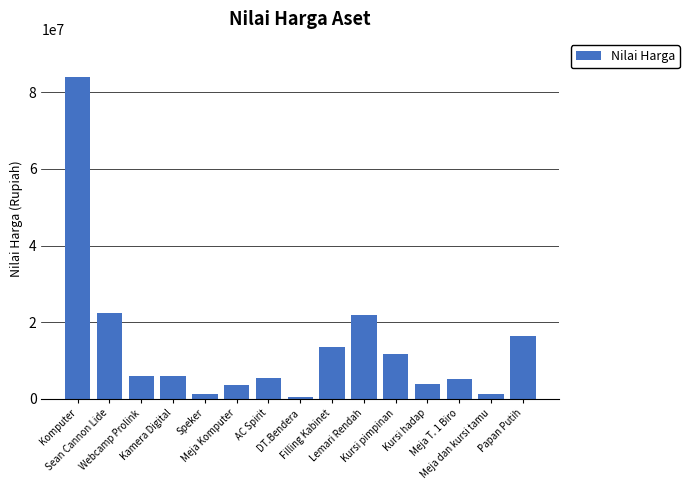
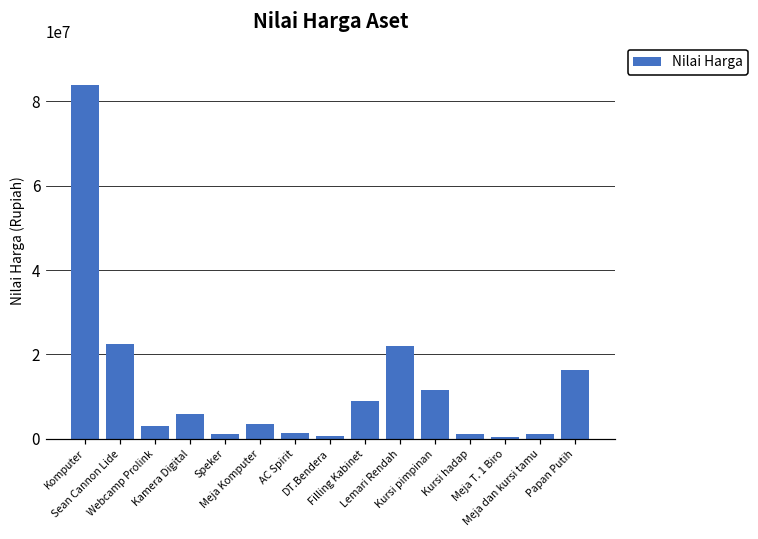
  {
    "Komputer": 84000000,
    "Sean Cannon Lide": 22000000,
-   "Webcamp Prolink": 6000000,
+   "Webcamp Prolink": 3000000,
    "Kamera Digital": 6000000,
    "Speker": 1000000,
    "Meja Komputer": 4000000,
-   "AC Spirit": 6000000,
-   "Filling Kabinet": 13000000,
+   "AC Spirit": 1000000,
+   "Filling Kabinet": 9000000,
    "Lemari Rendah": 22000000,
    "Kursi pimpinan": 12000000,
-   "Kursi hadap": 4000000,
-   "Meja T. 1 Biro": 5000000,
+   "Kursi hadap": 1000000,
+   "Meja T. 1 Biro": 1000000,
    "Meja dan kursi tamu": 1000000,
    "Papan Putih": 16000000
  }
